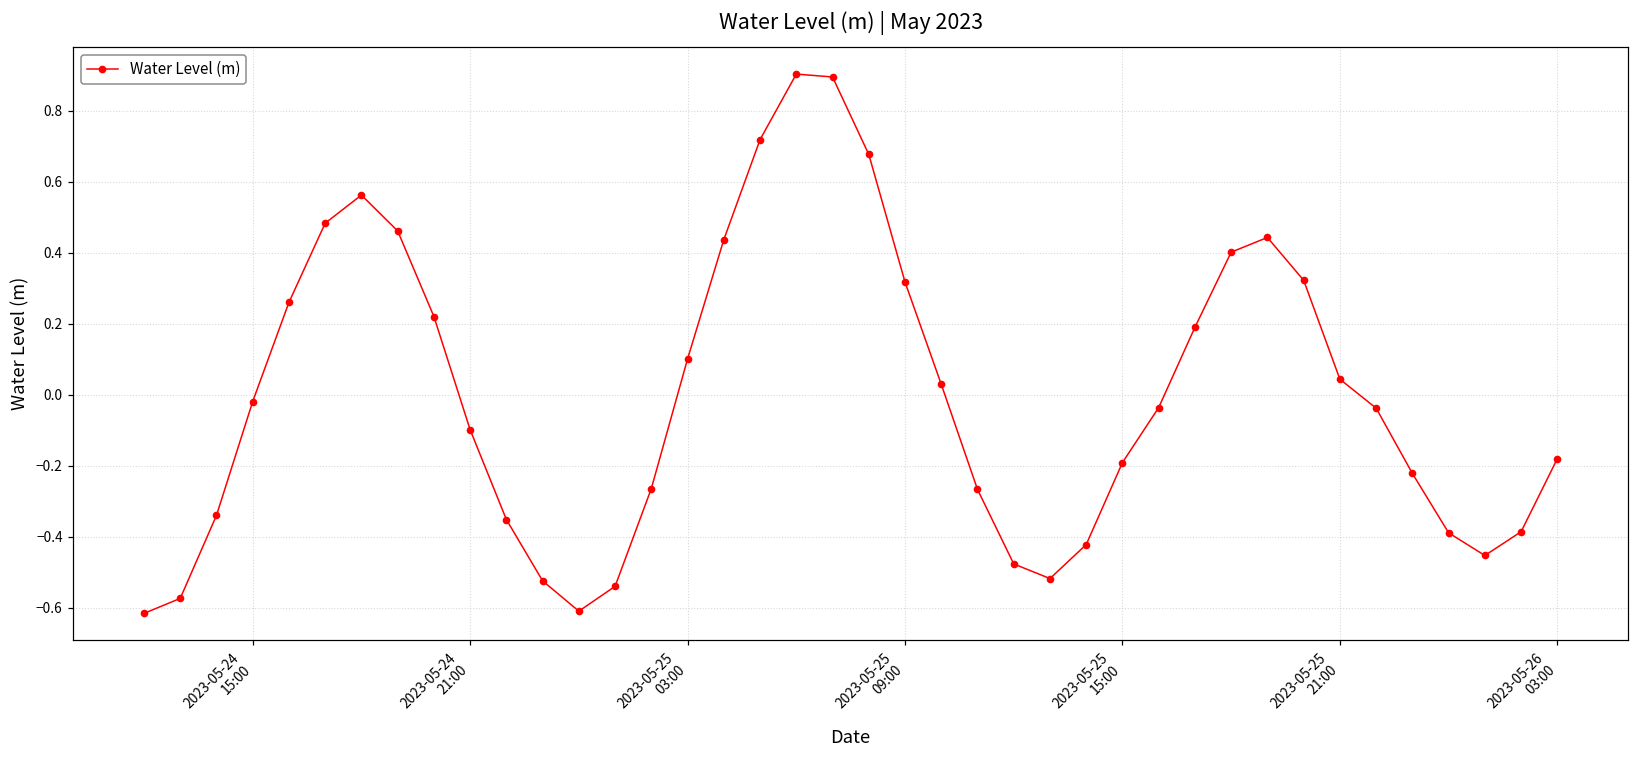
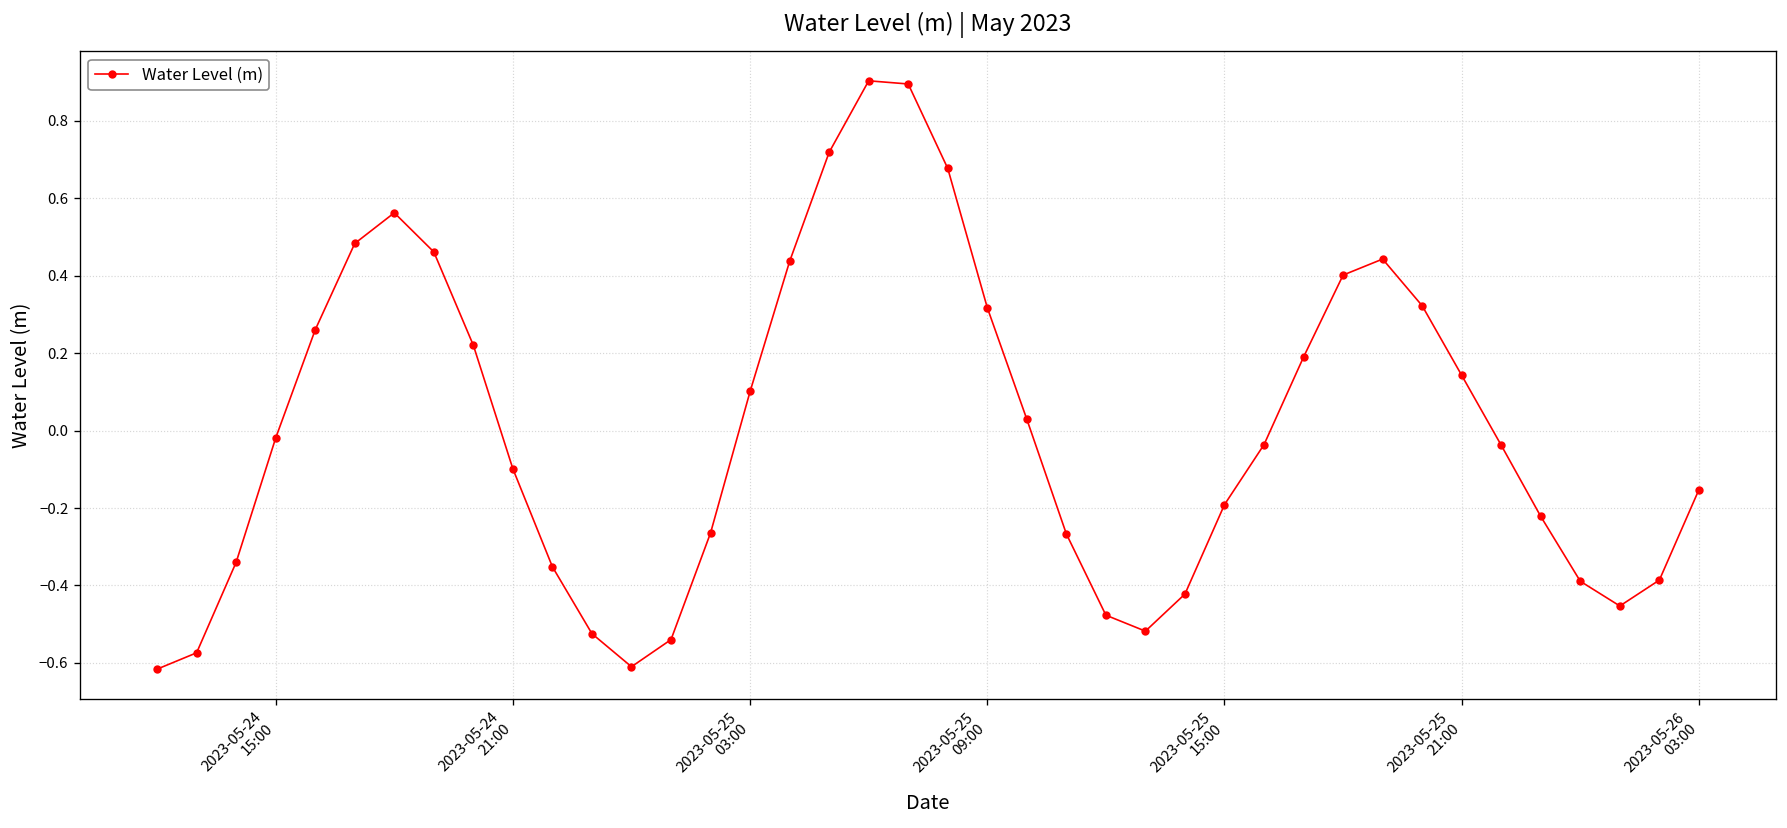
  {
    "2023-05-24 15:00": -0.02,
    "2023-05-24 21:00": -0.10,
    "2023-05-25 03:00": 0.10,
    "2023-05-25 09:00": 0.32,
    "2023-05-25 15:00": -0.19,
-   "2023-05-25 21:00": 0.04,
-   "2023-05-26 03:00": -0.18
+   "2023-05-25 21:00": 0.14,
+   "2023-05-26 03:00": -0.15
  }
